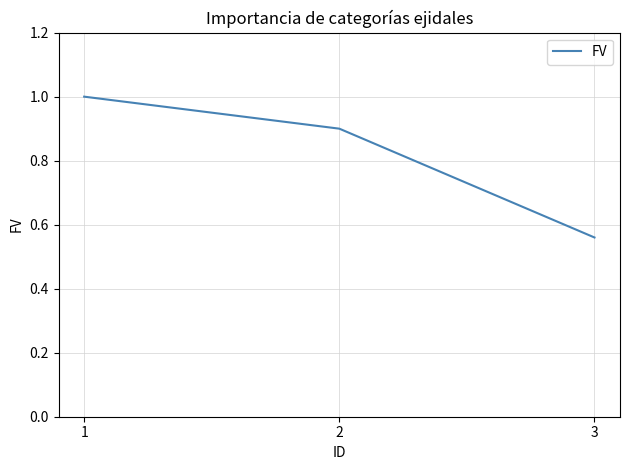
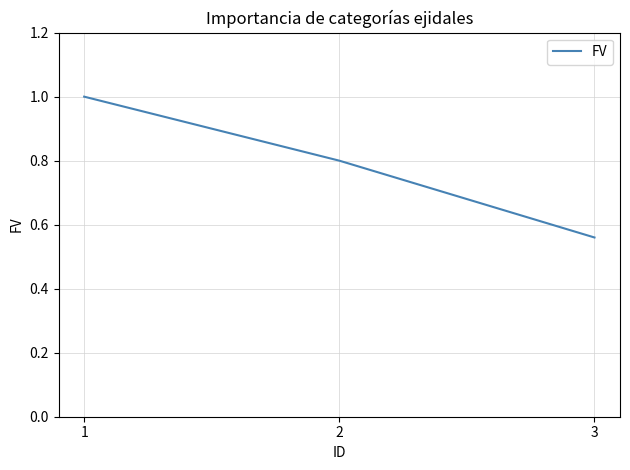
  {
    "1": 1.0,
-   "2": 0.9,
+   "2": 0.8,
    "3": 0.56
  }
